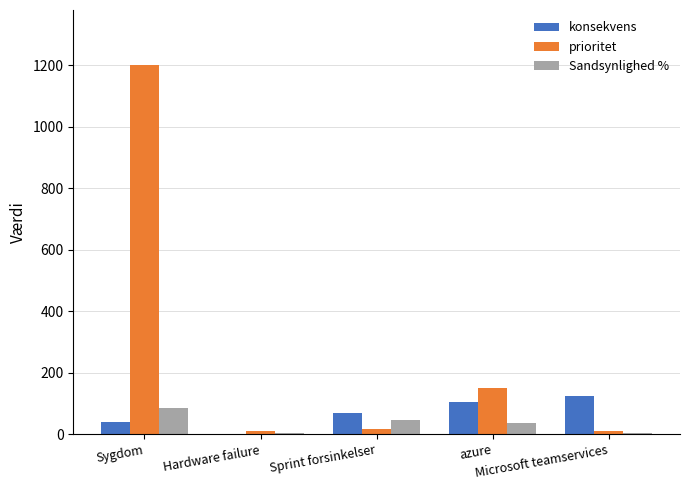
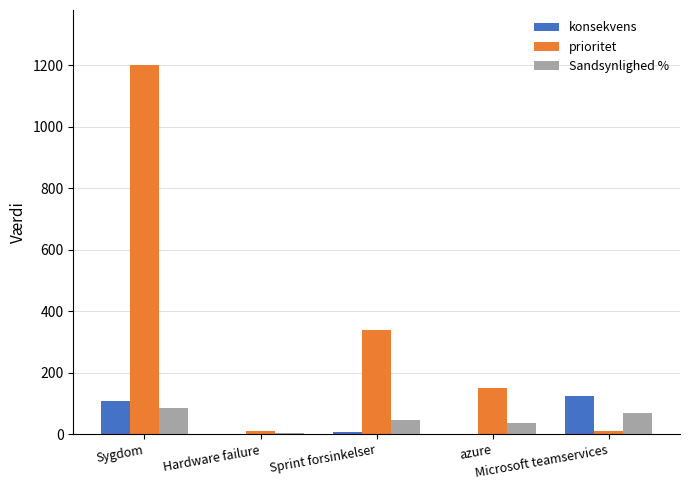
  {
    "konsekvens": {
-     "Sygdom": 40,
-     "Sprint forsinkelser": 70,
-     "azure": 110,
+     "Sygdom": 110,
+     "Sprint forsinkelser": 10,
+     "azure": 0,
      "Microsoft teamservices": 120
    },
    "prioritet": {
      "Sygdom": 1200,
      "Hardware failure": 10,
-     "Sprint forsinkelser": 20,
+     "Sprint forsinkelser": 340,
      "azure": 150,
      "Microsoft teamservices": 10
    },
    "Sandsynlighed %": {
      "Sygdom": 90,
      "Sprint forsinkelser": 50,
      "azure": 40,
-     "Microsoft teamservices": 10
+     "Microsoft teamservices": 70
    }
  }
